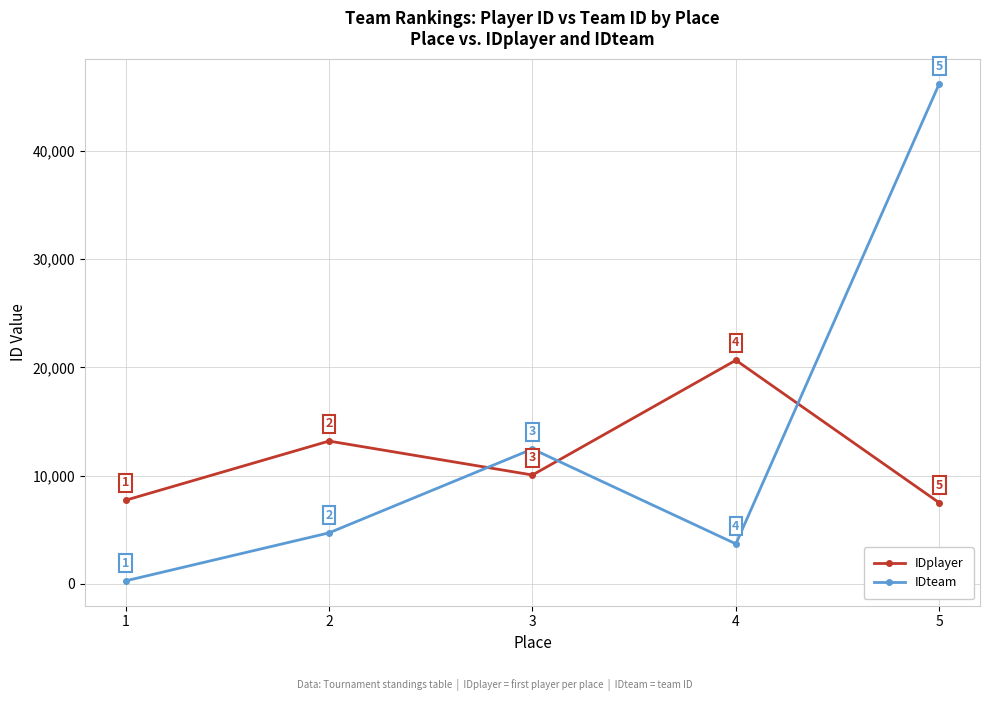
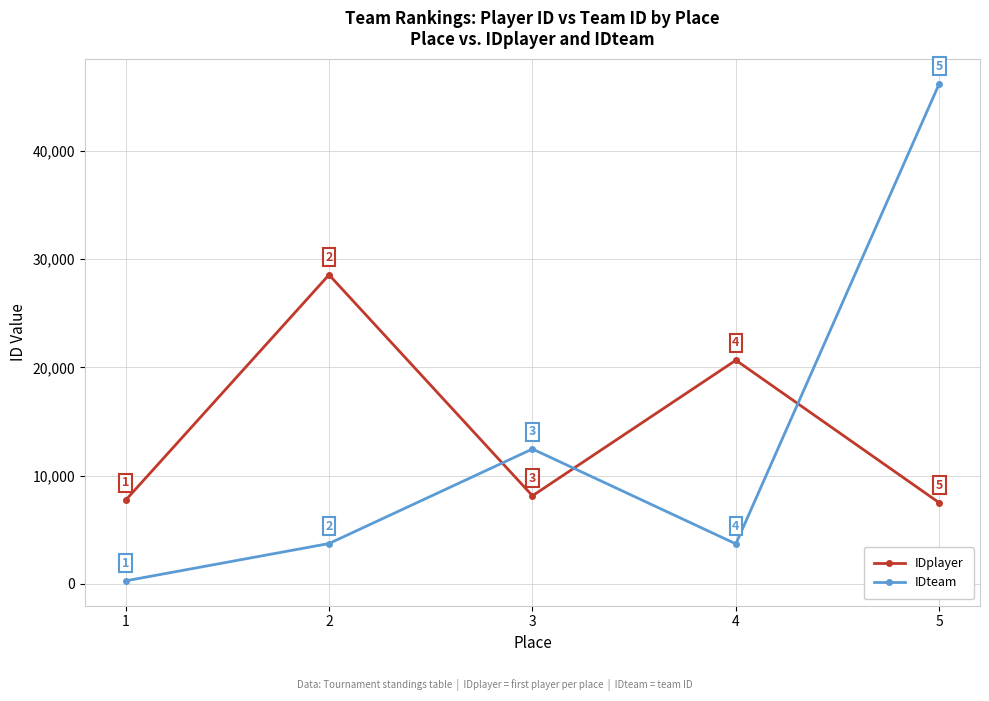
  {
    "IDplayer": {
-     "2": "13,200",
-     "3": "10,100"
+     "2": "28,600",
+     "3": "8,100"
    },
    "IDteam": {
-     "2": "4,700"
+     "2": "3,700"
    }
  }
